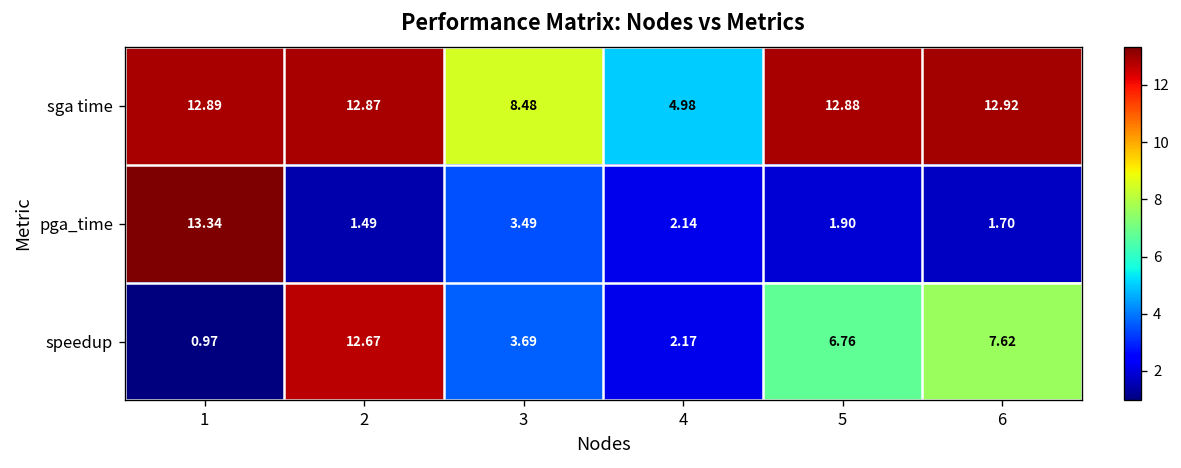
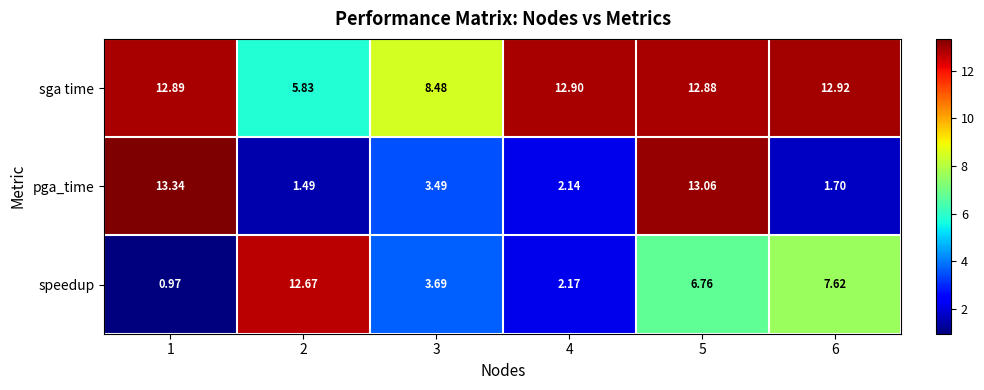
  {
    "sga time": {
      "1": 12.89,
-     "2": 12.87,
+     "2": 5.83,
      "3": 8.48,
-     "4": 4.98,
+     "4": 12.90,
      "5": 12.88,
      "6": 12.92
    },
    "pga_time": {
      "1": 13.34,
      "2": 1.49,
      "3": 3.49,
      "4": 2.14,
-     "5": 1.90,
+     "5": 13.06,
      "6": 1.70
    },
    "speedup": {
      "1": 0.97,
      "2": 12.67,
      "3": 3.69,
      "4": 2.17,
      "5": 6.76,
      "6": 7.62
    }
  }
